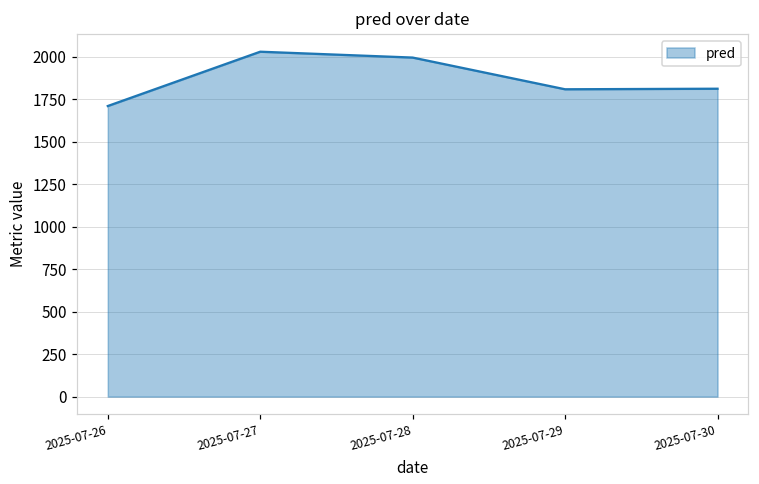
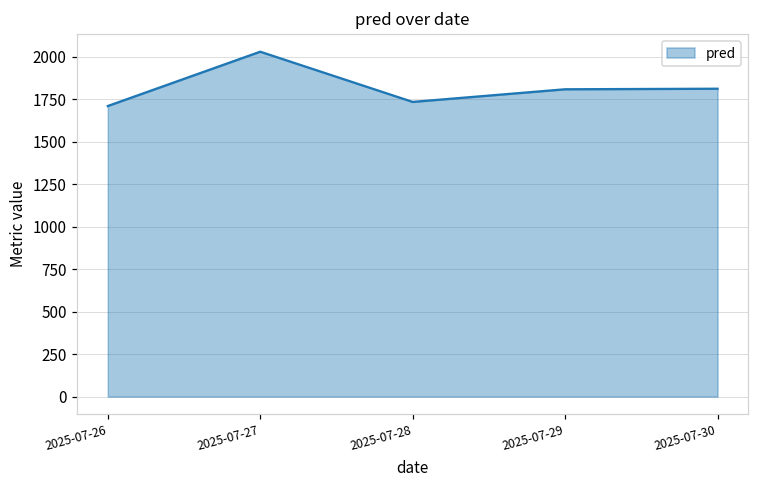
  {
    "2025-07-26": 1710,
    "2025-07-27": 2030,
-   "2025-07-28": 2000,
+   "2025-07-28": 1740,
    "2025-07-29": 1810,
    "2025-07-30": 1810
  }
